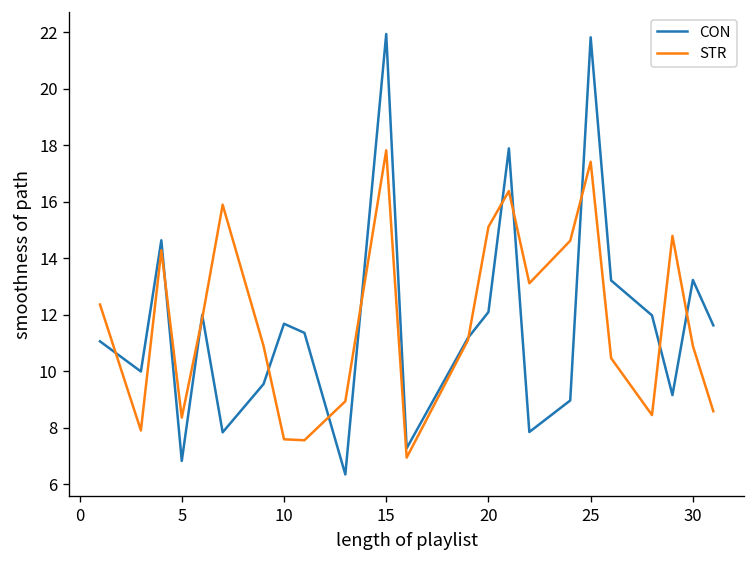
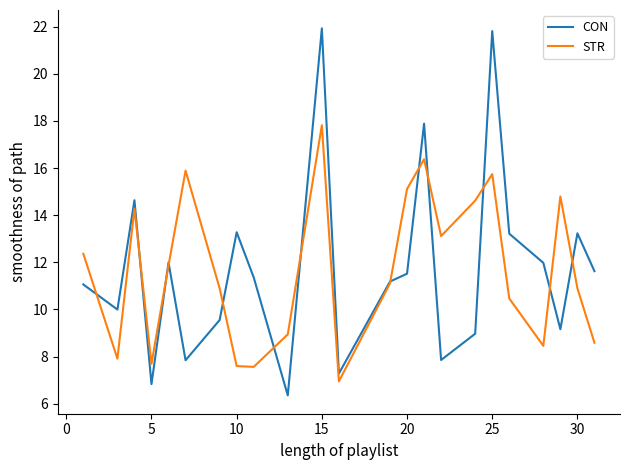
  {
    "CON": {
      "5": 6.8,
-     "10": 11.7,
+     "10": 13.3,
      "15": 21.9,
-     "20": 12.1,
+     "20": 11.5,
      "25": 21.8,
      "30": 13.2
    },
    "STR": {
-     "5": 8.4,
+     "5": 7.7,
      "10": 7.6,
      "15": 17.8,
      "20": 15.1,
-     "25": 17.4,
+     "25": 15.7,
      "30": 10.9
    }
  }
